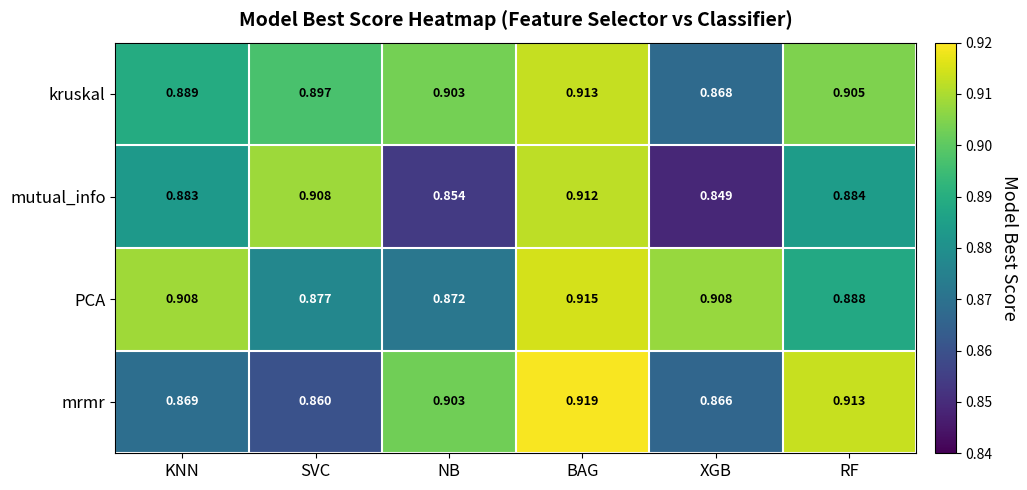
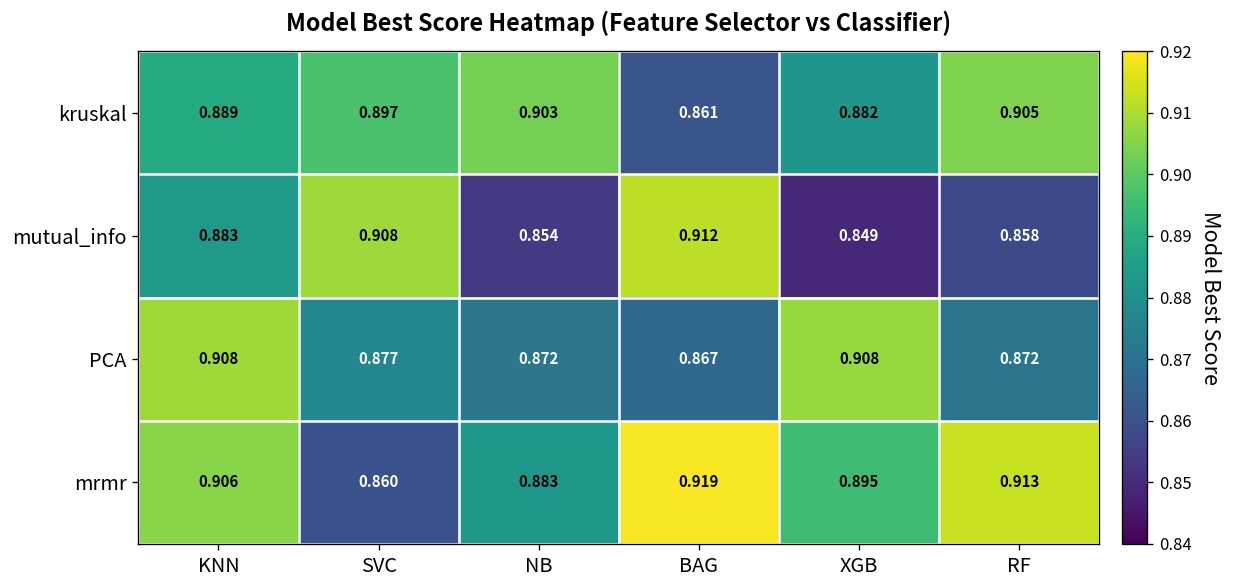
  {
    "kruskal": {
      "KNN": 0.889,
      "SVC": 0.897,
      "NB": 0.903,
-     "BAG": 0.913,
-     "XGB": 0.868,
+     "BAG": 0.861,
+     "XGB": 0.882,
      "RF": 0.905
    },
    "mutual_info": {
      "KNN": 0.883,
      "SVC": 0.908,
      "NB": 0.854,
      "BAG": 0.912,
      "XGB": 0.849,
-     "RF": 0.884
+     "RF": 0.858
    },
    "PCA": {
      "KNN": 0.908,
      "SVC": 0.877,
      "NB": 0.872,
-     "BAG": 0.915,
+     "BAG": 0.867,
      "XGB": 0.908,
-     "RF": 0.888
+     "RF": 0.872
    },
    "mrmr": {
-     "KNN": 0.869,
+     "KNN": 0.906,
      "SVC": 0.860,
-     "NB": 0.903,
+     "NB": 0.883,
      "BAG": 0.919,
-     "XGB": 0.866,
+     "XGB": 0.895,
      "RF": 0.913
    }
  }
